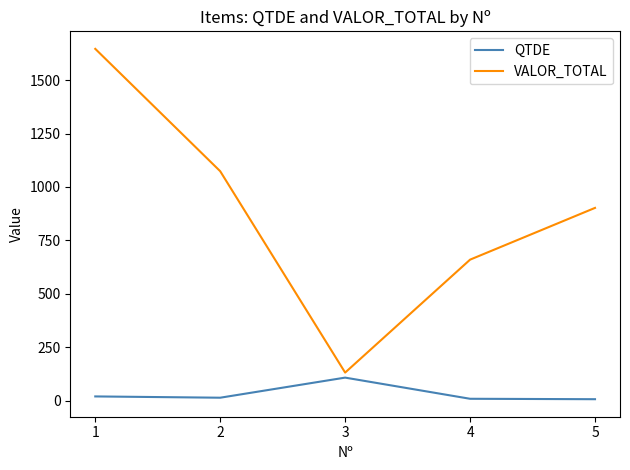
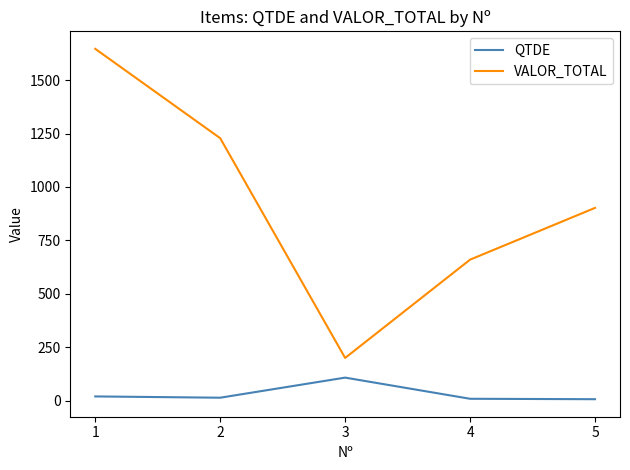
  {
    "QTDE": {
      "1": 20,
      "2": 10,
      "3": 110,
      "4": 10,
      "5": 10
    },
    "VALOR_TOTAL": {
      "1": 1650,
-     "2": 1070,
-     "3": 130,
+     "2": 1230,
+     "3": 200,
      "4": 660,
      "5": 900
    }
  }
